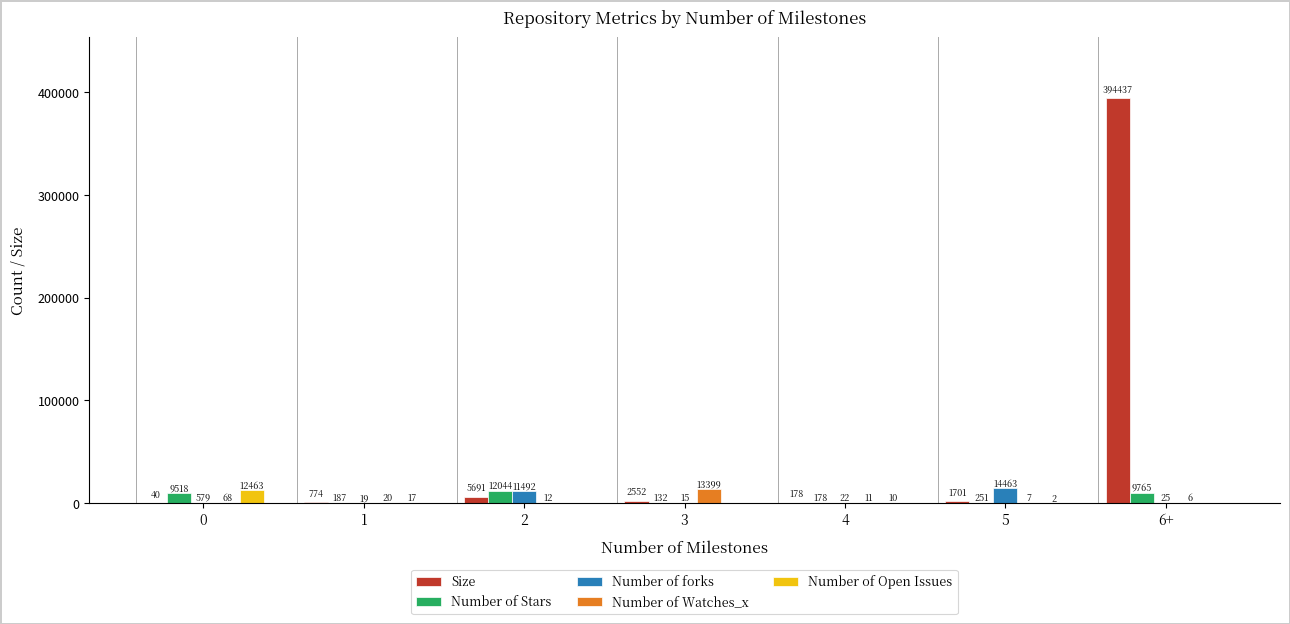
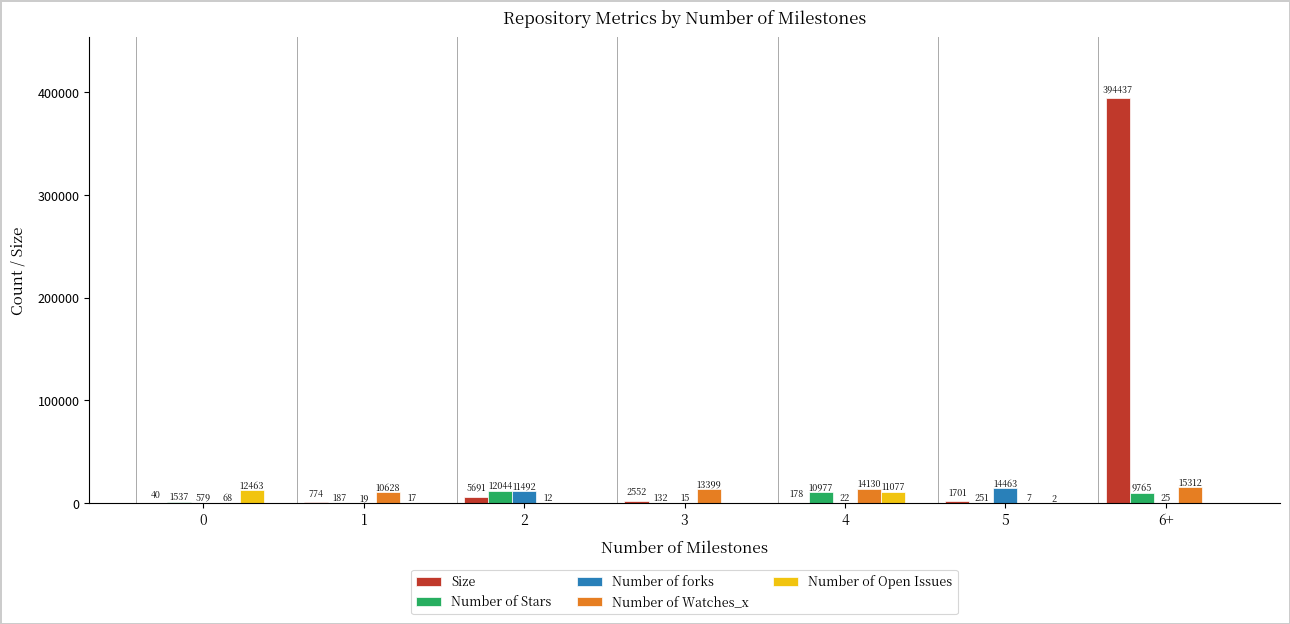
  {
    "Size": {
      "0": 40,
      "1": 774,
      "2": 5691,
      "3": 2552,
      "4": 178,
      "5": 1701,
      "6+": 394437
    },
    "Number of Stars": {
-     "0": 9518,
+     "0": 1537,
      "1": 187,
      "2": 12044,
      "3": 132,
-     "4": 178,
+     "4": 10977,
      "5": 251,
      "6+": 9765
    },
    "Number of forks": {
      "0": 579,
      "1": 19,
      "2": 11492,
      "3": 15,
      "4": 22,
      "5": 14463,
      "6+": 25
    },
    "Number of Watches_x": {
      "0": 68,
-     "1": 20,
+     "1": 10628,
      "2": 12,
      "3": 13399,
-     "4": 11,
+     "4": 14130,
      "5": 7,
-     "6+": 6
+     "6+": 15312
    },
    "Number of Open Issues": {
      "0": 12463,
      "1": 17,
-     "4": 10,
+     "4": 11077,
      "5": 2
    }
  }
